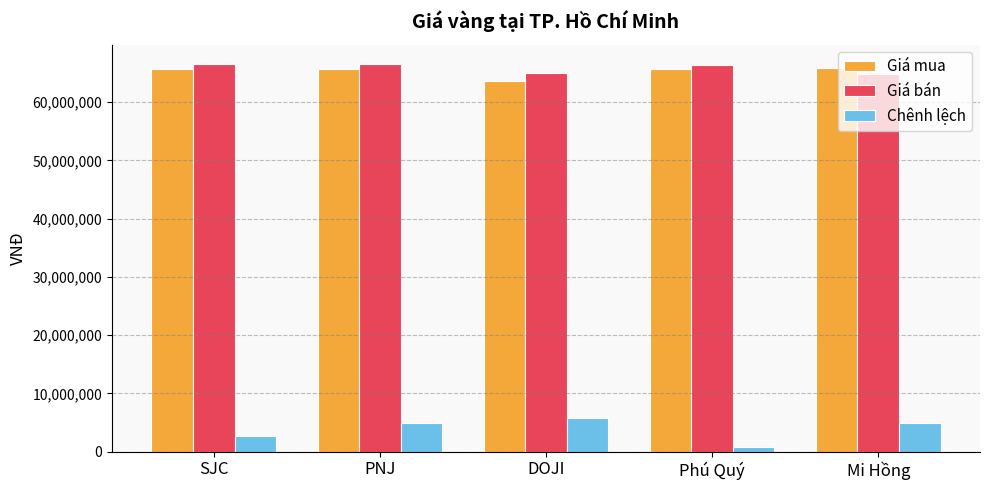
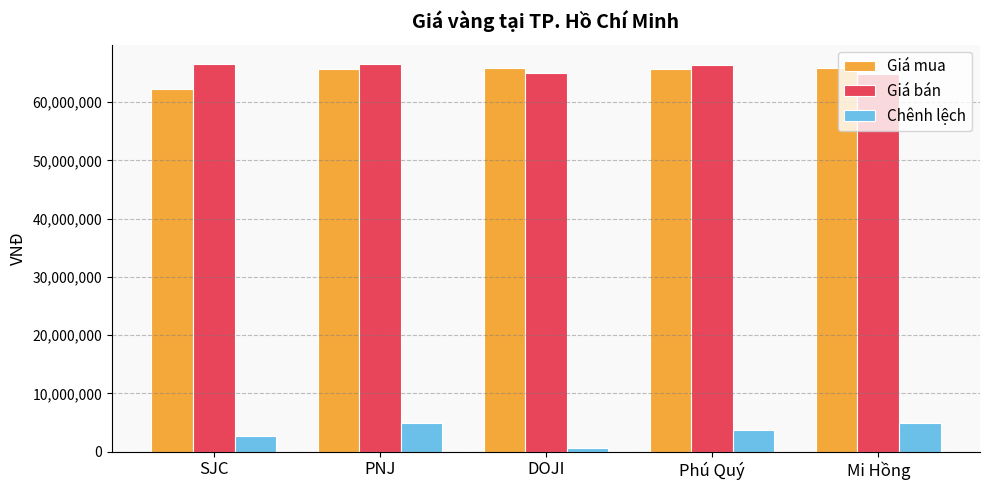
  {
    "Giá mua": {
-     "SJC": "66,000,000",
+     "SJC": "62,000,000",
      "PNJ": "66,000,000",
-     "DOJI": "64,000,000",
+     "DOJI": "66,000,000",
      "Phú Quý": "66,000,000",
      "Mi Hồng": "66,000,000"
    },
    "Giá bán": {
      "SJC": "67,000,000",
      "PNJ": "67,000,000",
      "DOJI": "65,000,000",
      "Phú Quý": "66,000,000"
    },
    "Chênh lệch": {
      "SJC": "3,000,000",
      "PNJ": "5,000,000",
-     "DOJI": "6,000,000",
-     "Phú Quý": "1,000,000",
+     "DOJI": "1,000,000",
+     "Phú Quý": "4,000,000",
      "Mi Hồng": "5,000,000"
    }
  }
